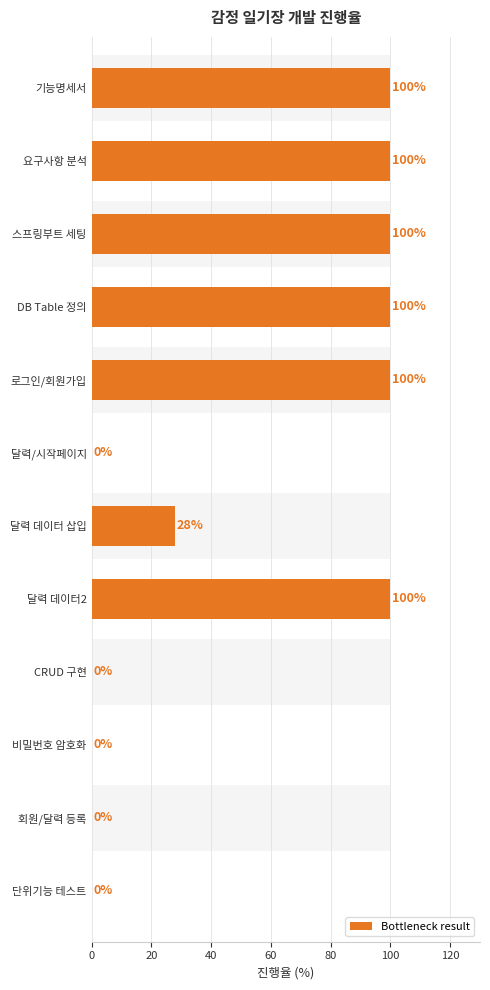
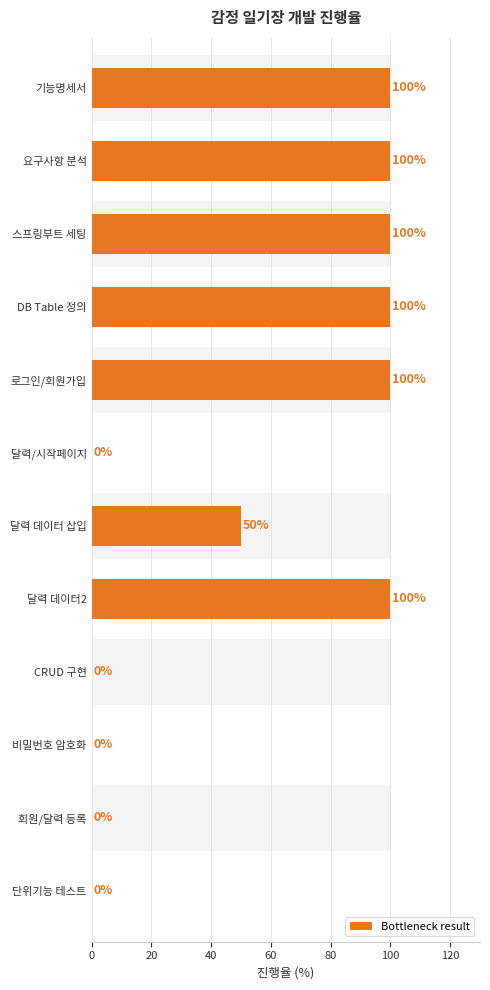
  {
    "Bottleneck result": {
      "기능명세서": "100%",
      "요구사항 분석": "100%",
      "스프링부트 세팅": "100%",
      "DB Table 정의": "100%",
      "로그인/회원가입": "100%",
      "달력/시작페이지": "0%",
-     "달력 데이터 삽입": "28%",
+     "달력 데이터 삽입": "50%",
      "달력 데이터2": "100%",
      "CRUD 구현": "0%",
      "비밀번호 암호화": "0%",
      "회원/달력 등록": "0%",
      "단위기능 테스트": "0%"
    }
  }
